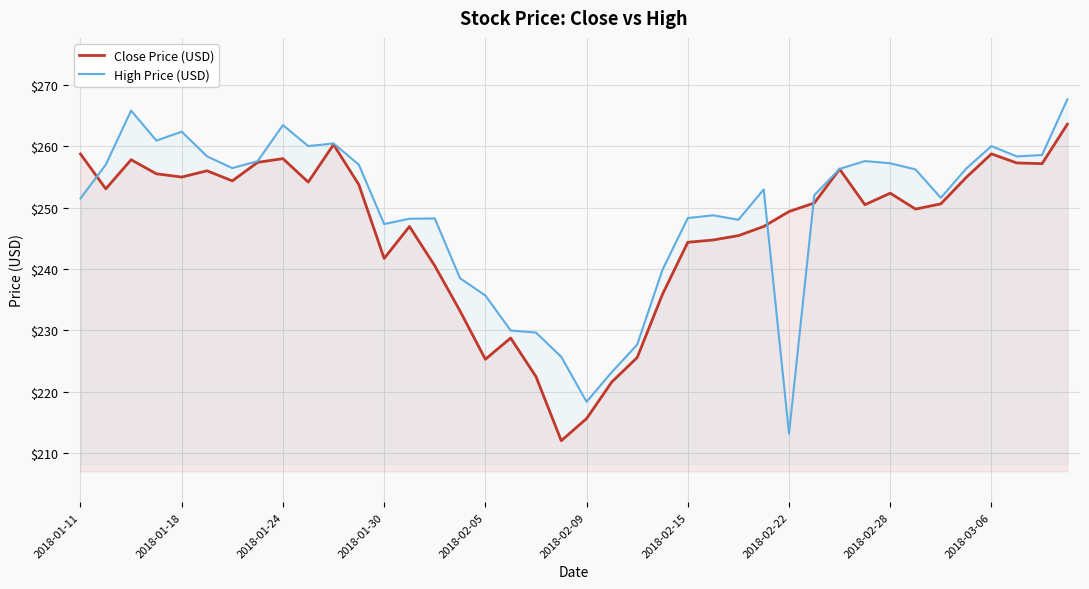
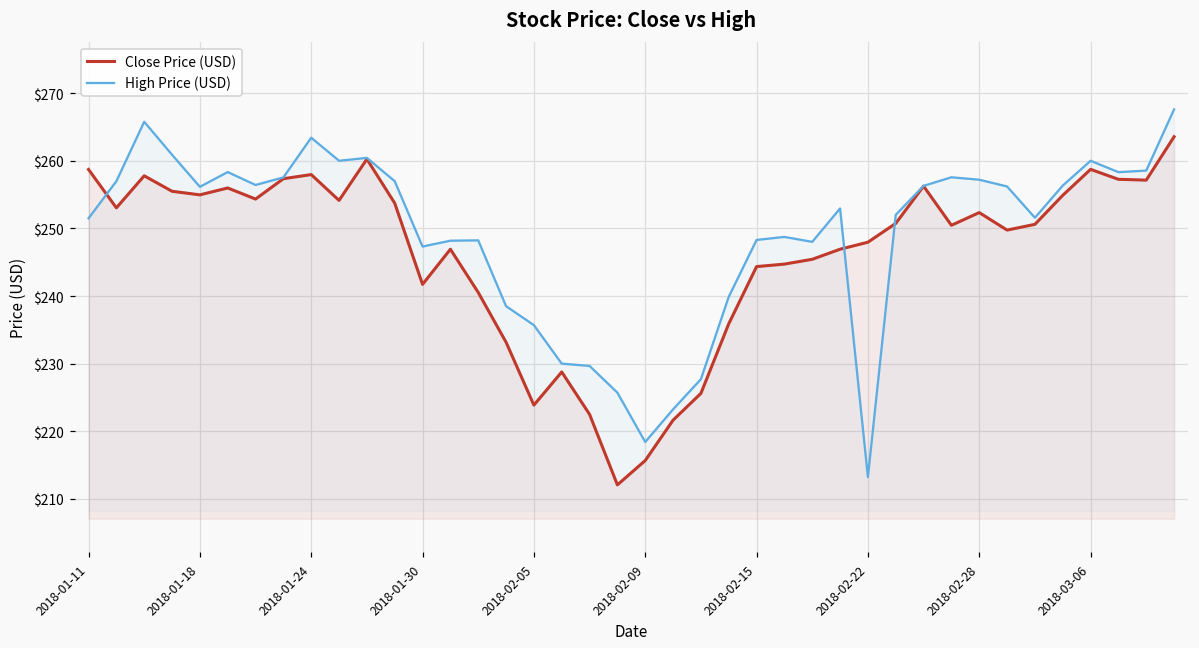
  {
    "Close Price (USD)": {
      "2018-01-11": "$259",
      "2018-01-18": "$255",
      "2018-01-24": "$258",
      "2018-01-30": "$242",
-     "2018-02-05": "$225",
+     "2018-02-05": "$224",
      "2018-02-09": "$216",
      "2018-02-15": "$244",
-     "2018-02-22": "$249",
+     "2018-02-22": "$248",
      "2018-02-28": "$252",
      "2018-03-06": "$259"
    },
    "High Price (USD)": {
      "2018-01-11": "$251",
-     "2018-01-18": "$262",
+     "2018-01-18": "$256",
      "2018-01-24": "$263",
      "2018-01-30": "$247",
      "2018-02-05": "$236",
      "2018-02-09": "$218",
      "2018-02-15": "$248",
      "2018-02-22": "$213",
      "2018-02-28": "$257",
      "2018-03-06": "$260"
    }
  }
